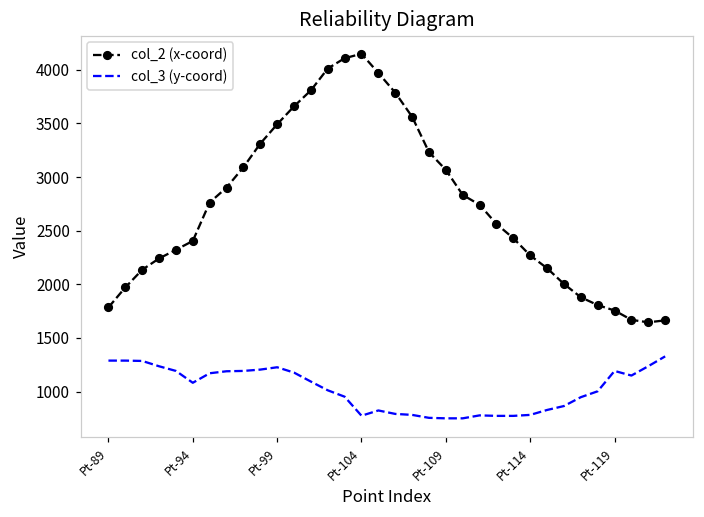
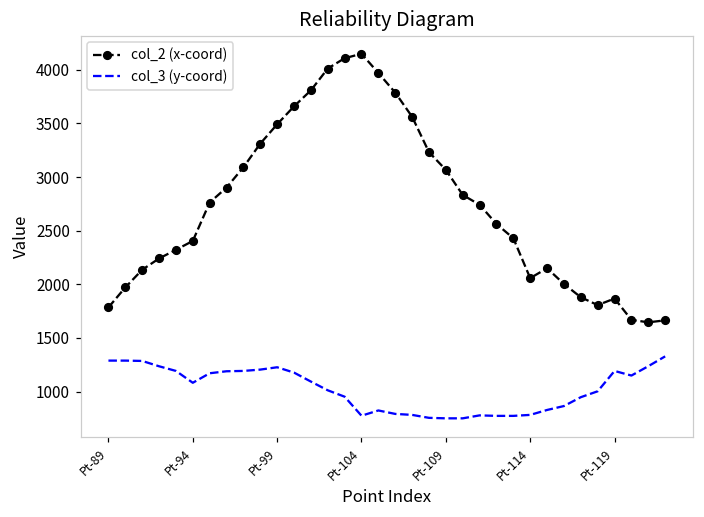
  {
    "col_2 (x-coord)": {
      "Pt-89": 1800,
      "Pt-94": 2400,
      "Pt-99": 3500,
      "Pt-104": 4100,
      "Pt-109": 3100,
-     "Pt-114": 2300,
-     "Pt-119": 1800
+     "Pt-114": 2100,
+     "Pt-119": 1900
    },
    "col_3 (y-coord)": {
      "Pt-89": 1300,
      "Pt-94": 1100,
      "Pt-99": 1200,
      "Pt-104": 800,
      "Pt-109": 800,
      "Pt-114": 800,
      "Pt-119": 1200
    }
  }
